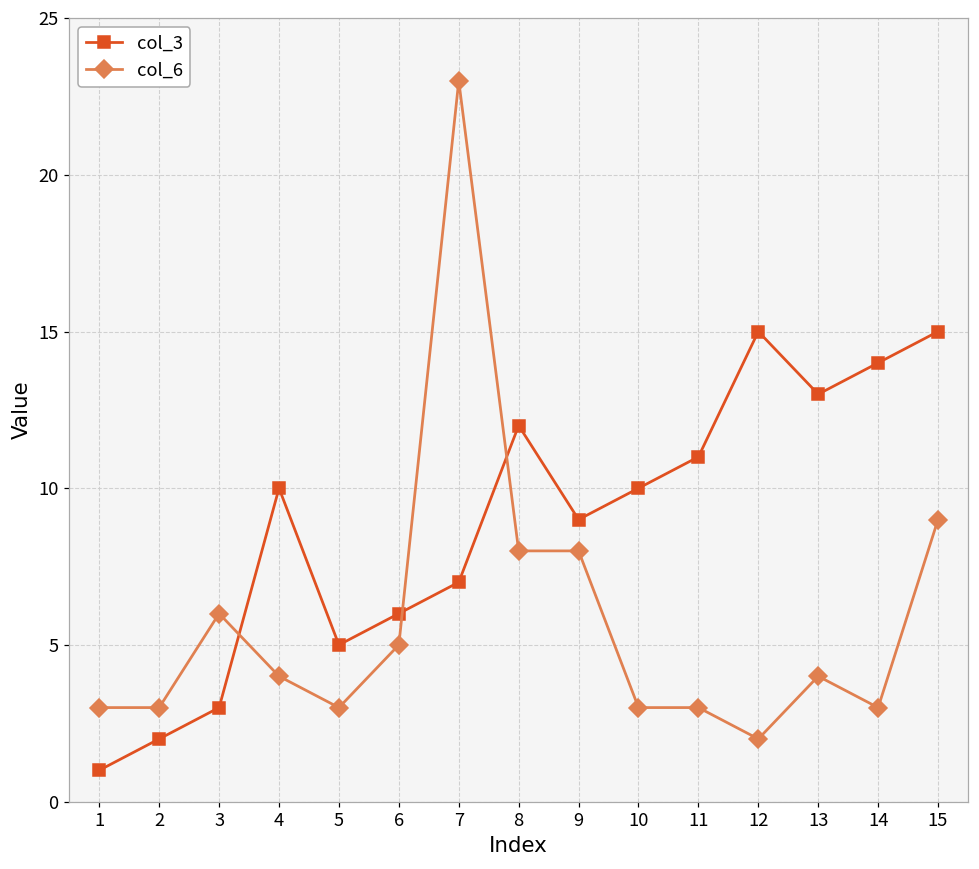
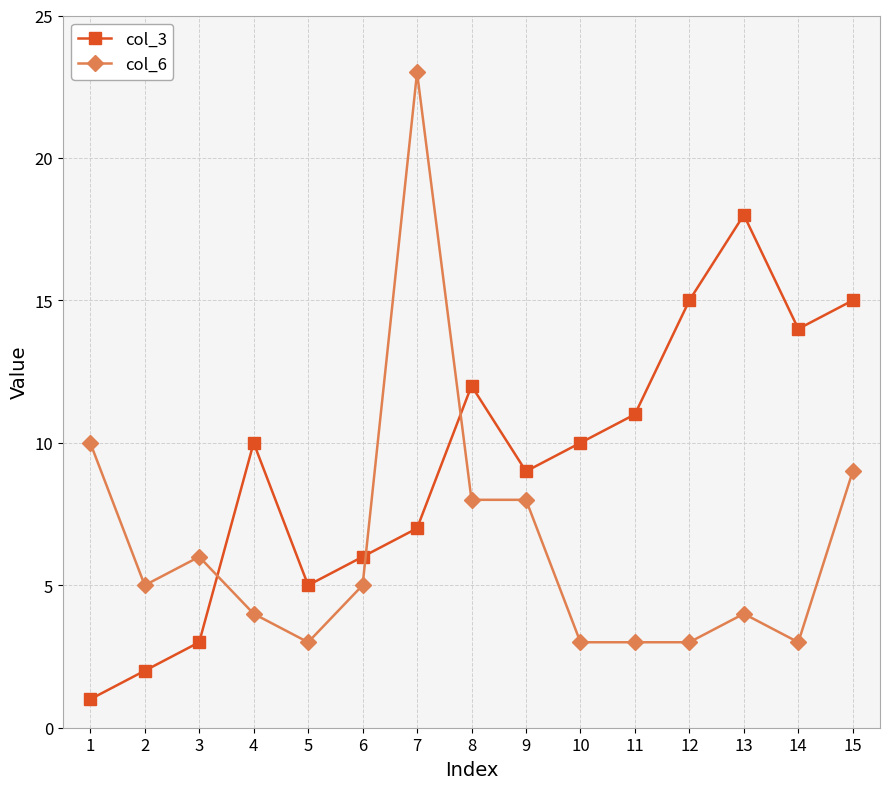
  {
    "col_3": {
      "1": 1,
      "2": 2,
      "3": 3,
      "4": 10,
      "5": 5,
      "6": 6,
      "7": 7,
      "8": 12,
      "9": 9,
      "10": 10,
      "11": 11,
      "12": 15,
-     "13": 13,
+     "13": 18,
      "14": 14,
      "15": 15
    },
    "col_6": {
-     "1": 3,
-     "2": 3,
+     "1": 10,
+     "2": 5,
      "3": 6,
      "4": 4,
      "5": 3,
      "6": 5,
      "7": 23,
      "8": 8,
      "9": 8,
      "10": 3,
      "11": 3,
-     "12": 2,
+     "12": 3,
      "13": 4,
      "14": 3,
      "15": 9
    }
  }
